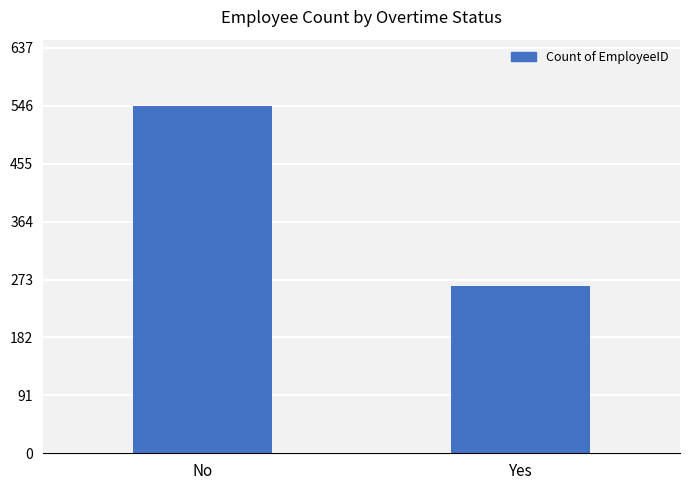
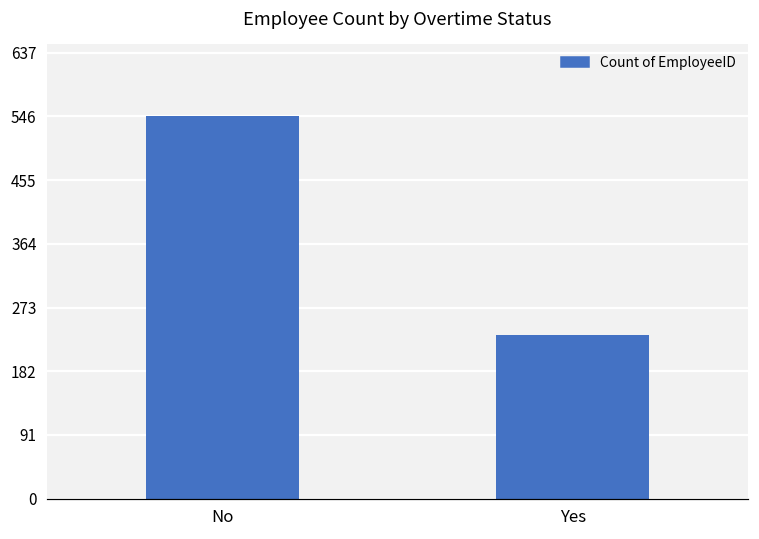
  {
    "No": 550,
-   "Yes": 260
+   "Yes": 230
  }
